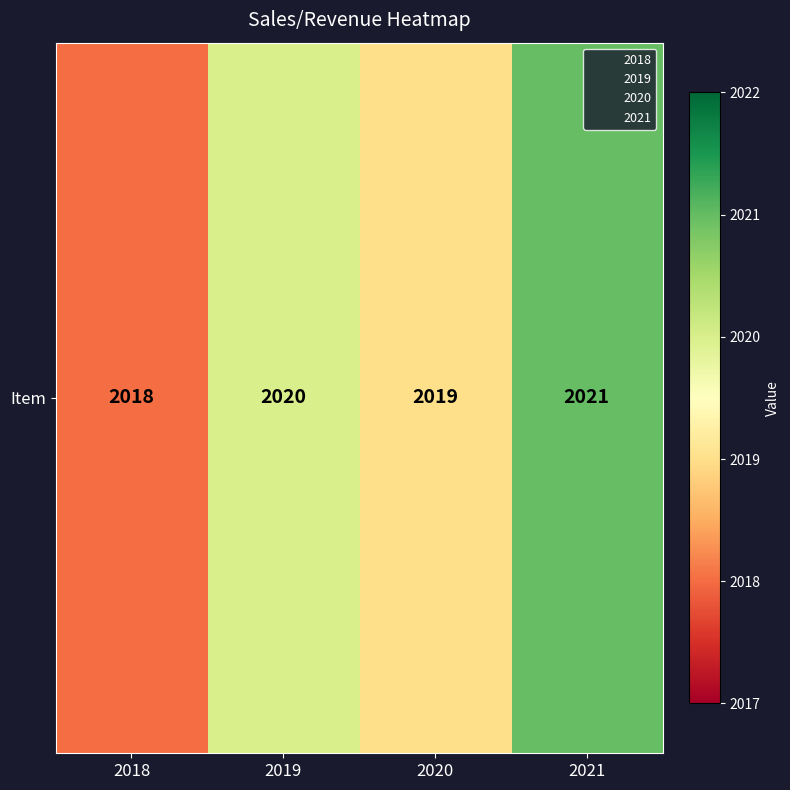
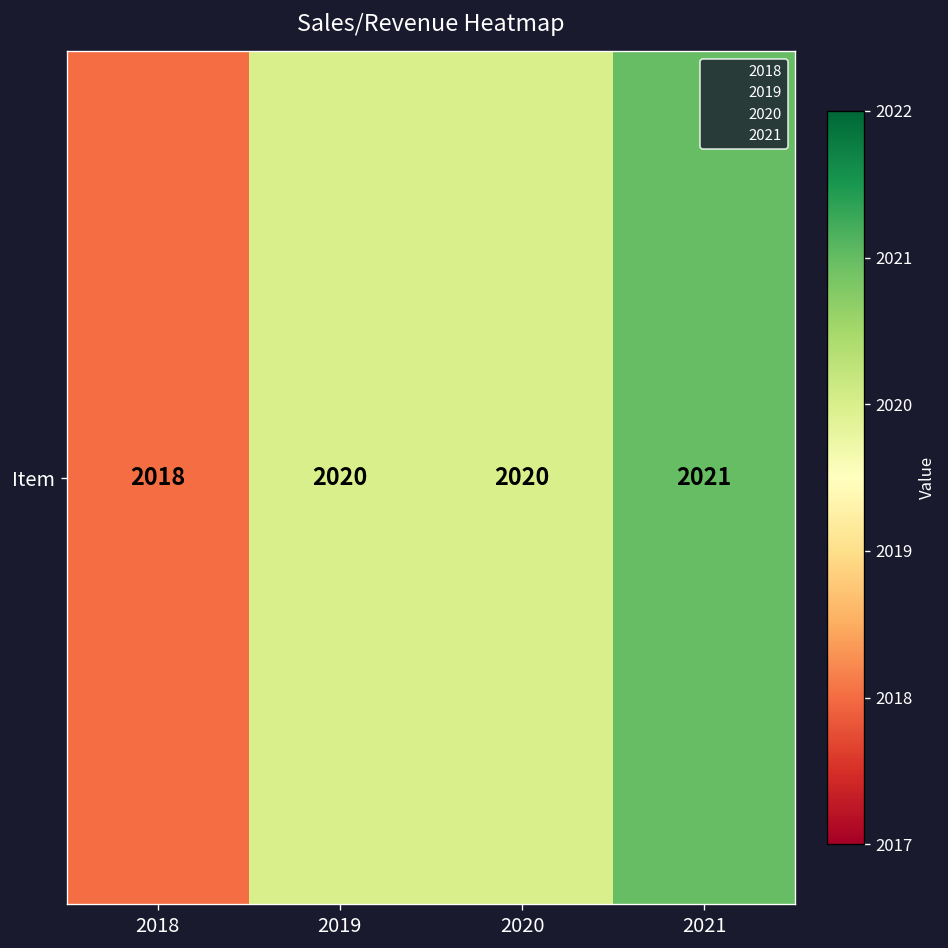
  {
    "Item": {
      "2018": 2018,
      "2019": 2020,
-     "2020": 2019,
+     "2020": 2020,
      "2021": 2021
    }
  }
